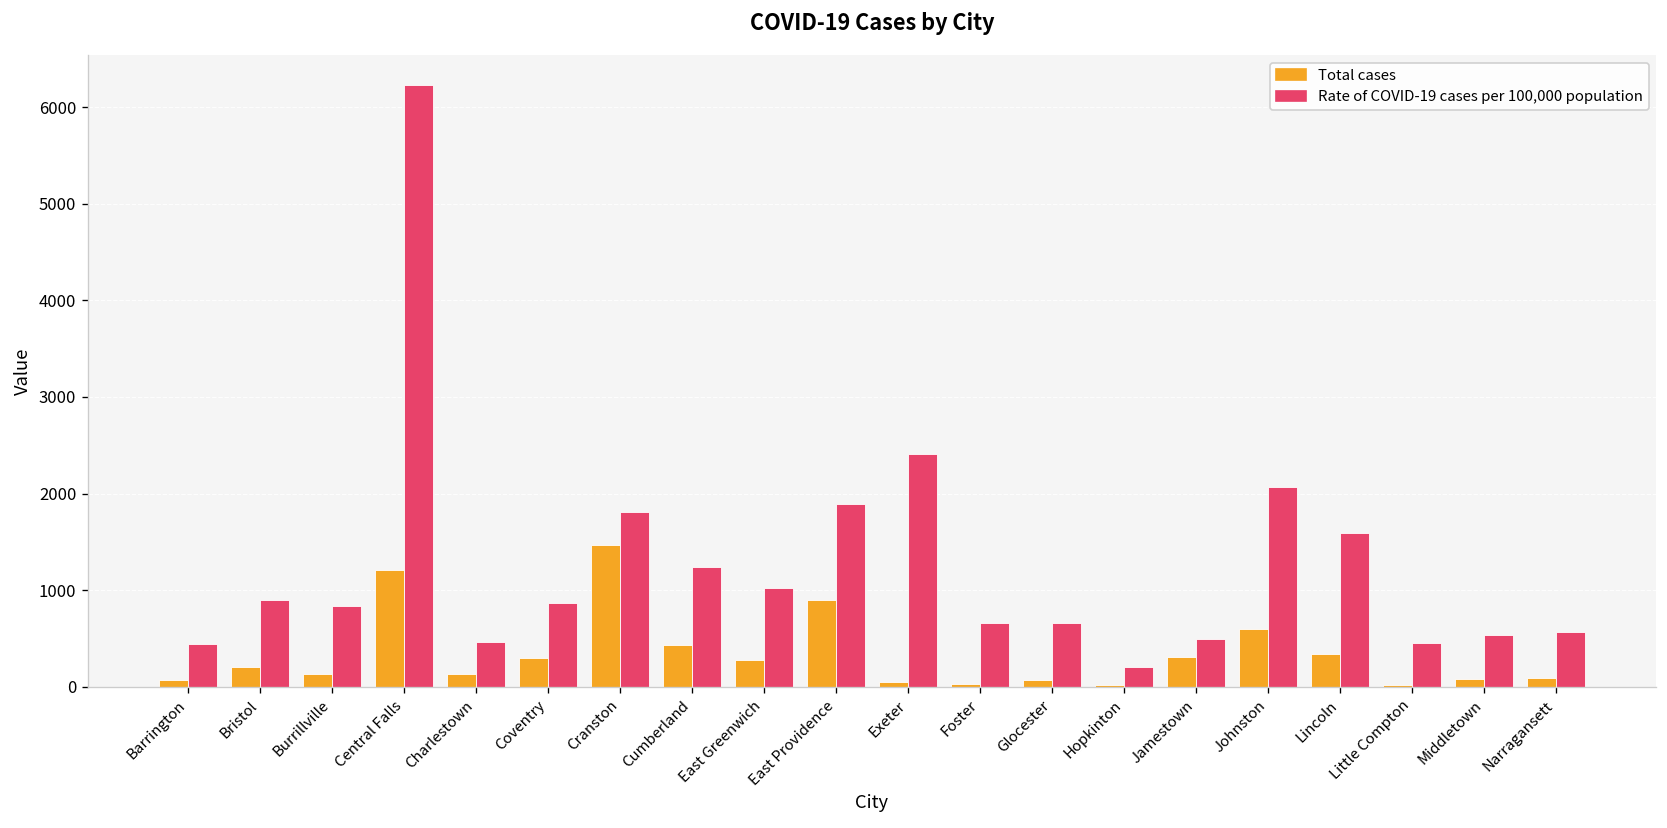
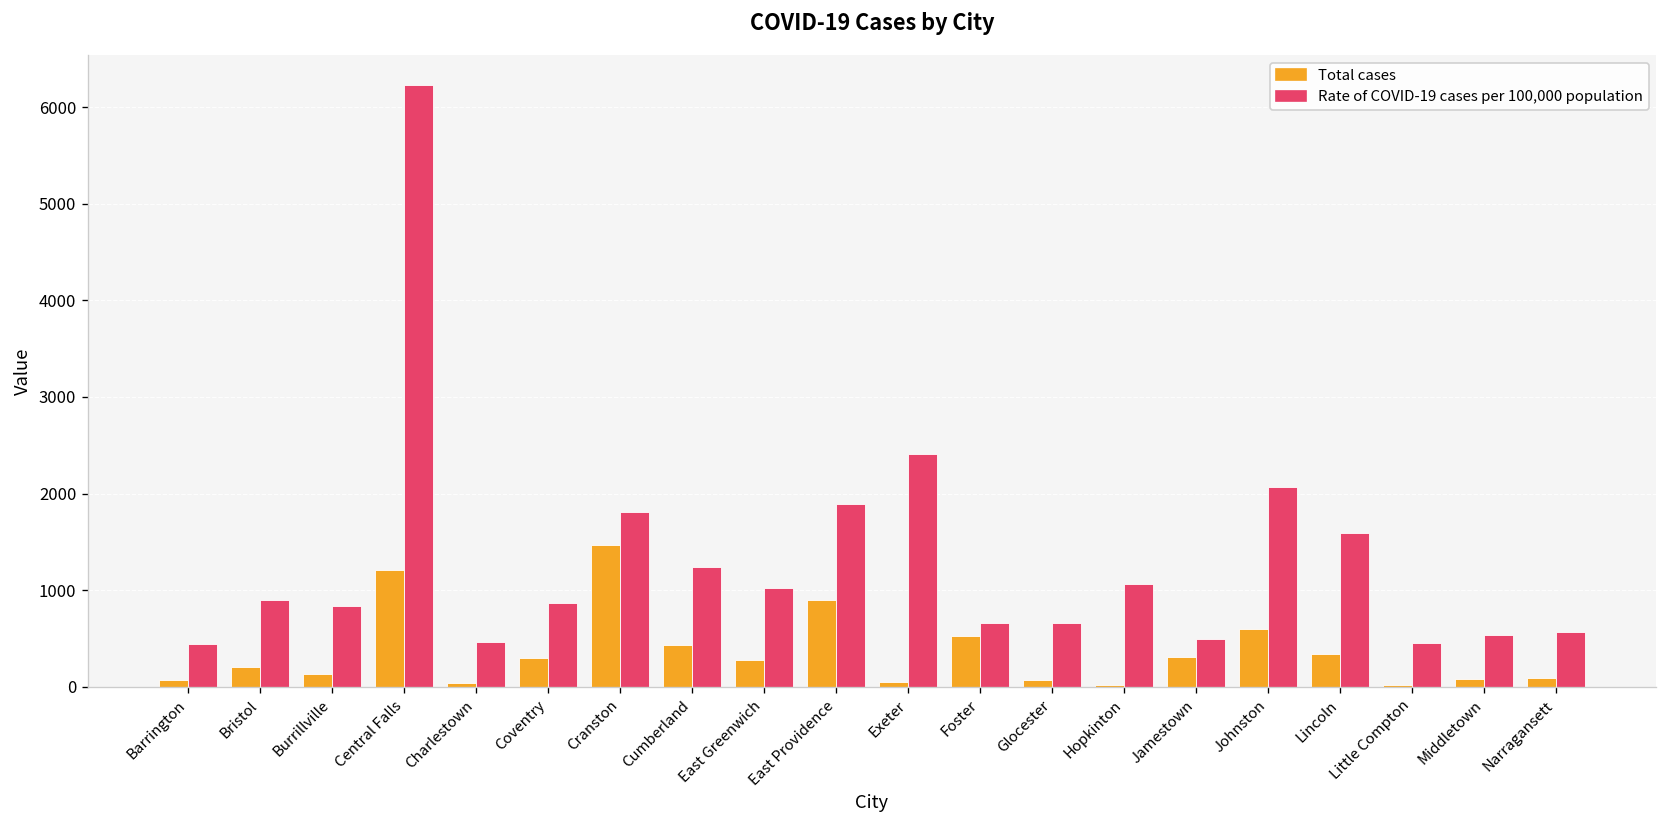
  {
    "Total cases": {
      "Barrington": 100,
      "Bristol": 200,
      "Burrillville": 100,
      "Central Falls": 1200,
-     "Charlestown": 100,
+     "Charlestown": 0,
      "Coventry": 300,
      "Cranston": 1500,
      "Cumberland": 400,
      "East Greenwich": 300,
      "East Providence": 900,
      "Exeter": 0,
-     "Foster": 0,
+     "Foster": 500,
      "Glocester": 100,
      "Jamestown": 300,
      "Johnston": 600,
      "Lincoln": 300,
      "Middletown": 100,
      "Narragansett": 100
    },
    "Rate of COVID-19 cases per 100,000 population": {
      "Barrington": 400,
      "Bristol": 900,
      "Burrillville": 800,
      "Central Falls": 6200,
      "Charlestown": 500,
      "Coventry": 900,
      "Cranston": 1800,
      "Cumberland": 1200,
      "East Greenwich": 1000,
      "East Providence": 1900,
      "Exeter": 2400,
      "Foster": 700,
      "Glocester": 700,
-     "Hopkinton": 200,
+     "Hopkinton": 1100,
      "Jamestown": 500,
      "Johnston": 2100,
      "Lincoln": 1600,
      "Little Compton": 500,
      "Middletown": 500,
      "Narragansett": 600
    }
  }
